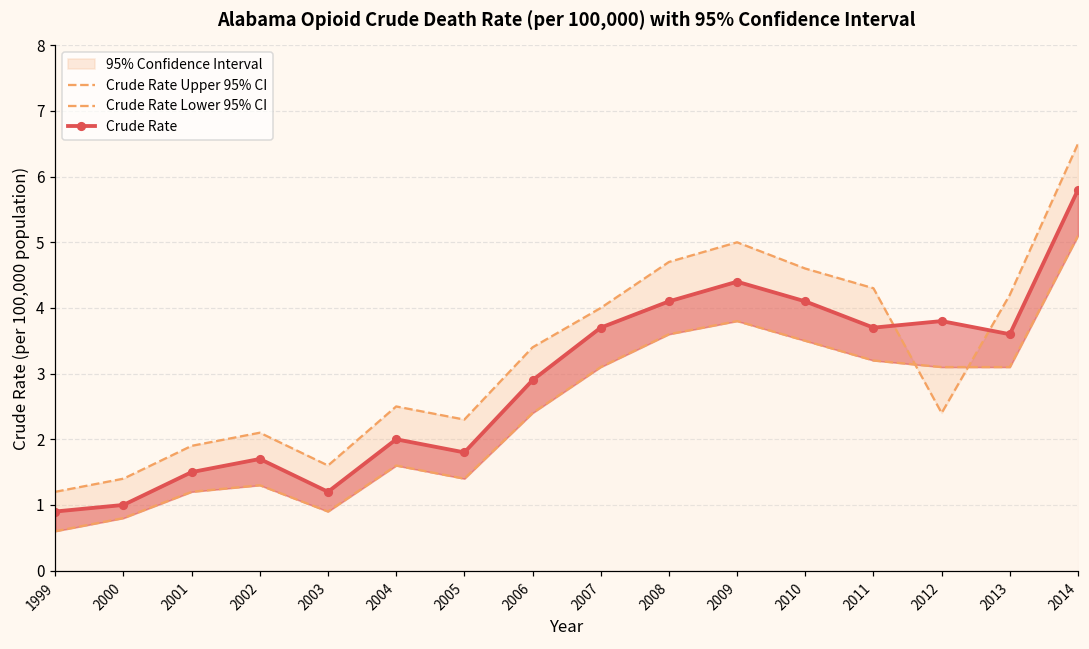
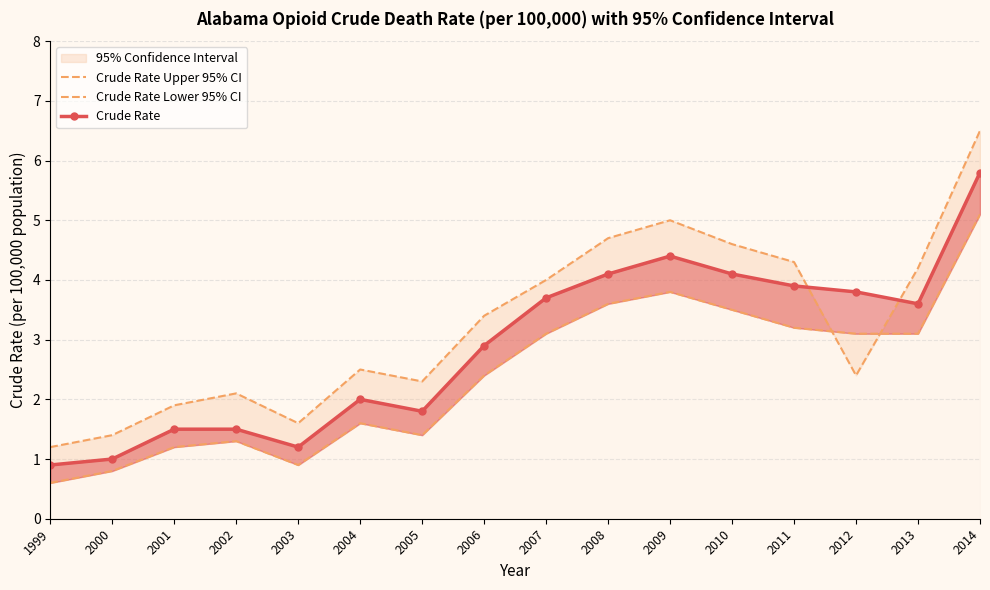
  {
    "Crude Rate": {
      "1999": 0.9,
      "2000": 1.0,
      "2001": 1.5,
-     "2002": 1.7,
+     "2002": 1.5,
      "2003": 1.2,
      "2004": 2.0,
      "2005": 1.8,
      "2006": 2.9,
      "2007": 3.7,
      "2008": 4.1,
      "2009": 4.4,
      "2010": 4.1,
-     "2011": 3.7,
+     "2011": 3.9,
      "2012": 3.8,
      "2013": 3.6,
      "2014": 5.8
    }
  }
